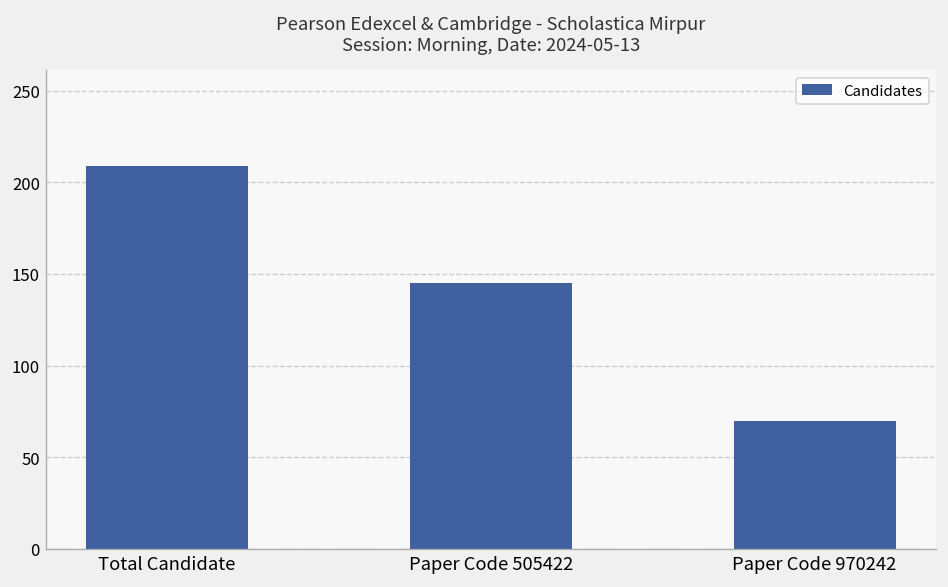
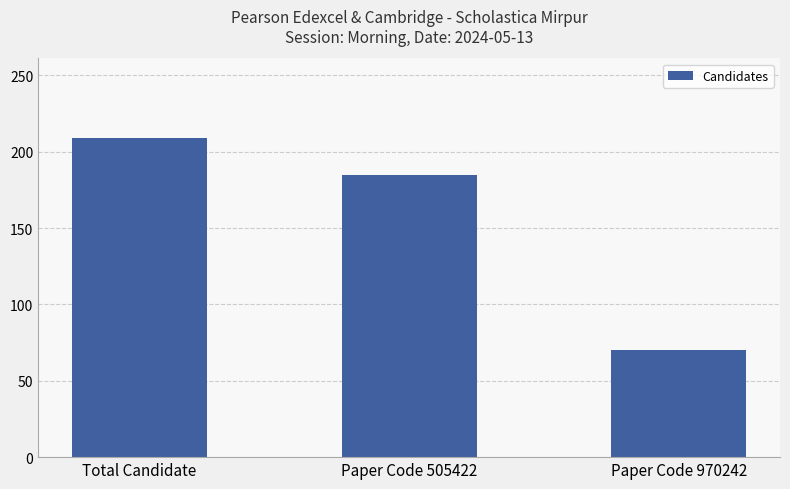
  {
    "Total Candidate": 209,
-   "Paper Code 505422": 145,
+   "Paper Code 505422": 185,
    "Paper Code 970242": 70
  }
